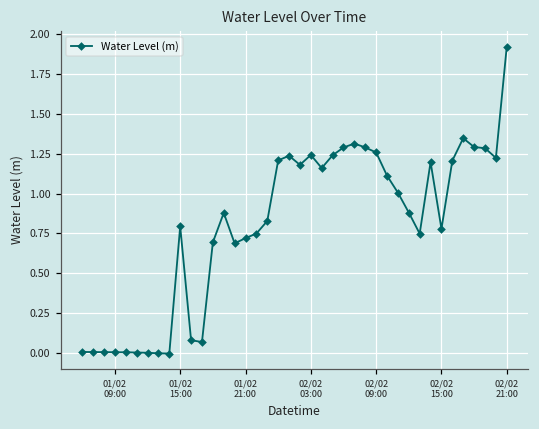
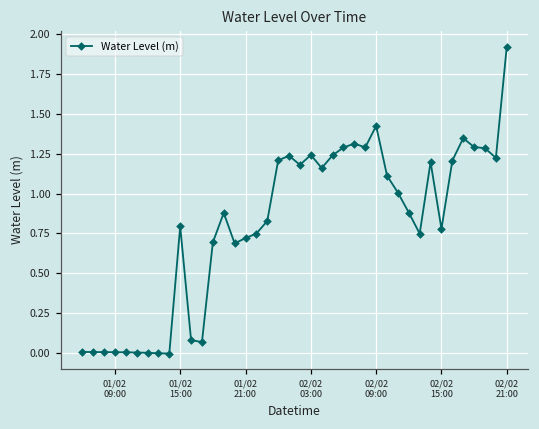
  {
    "01/02 09:00": 0.00,
    "01/02 15:00": 0.79,
    "01/02 21:00": 0.72,
    "02/02 03:00": 1.24,
-   "02/02 09:00": 1.26,
+   "02/02 09:00": 1.42,
    "02/02 15:00": 0.78,
    "02/02 21:00": 1.92
  }
